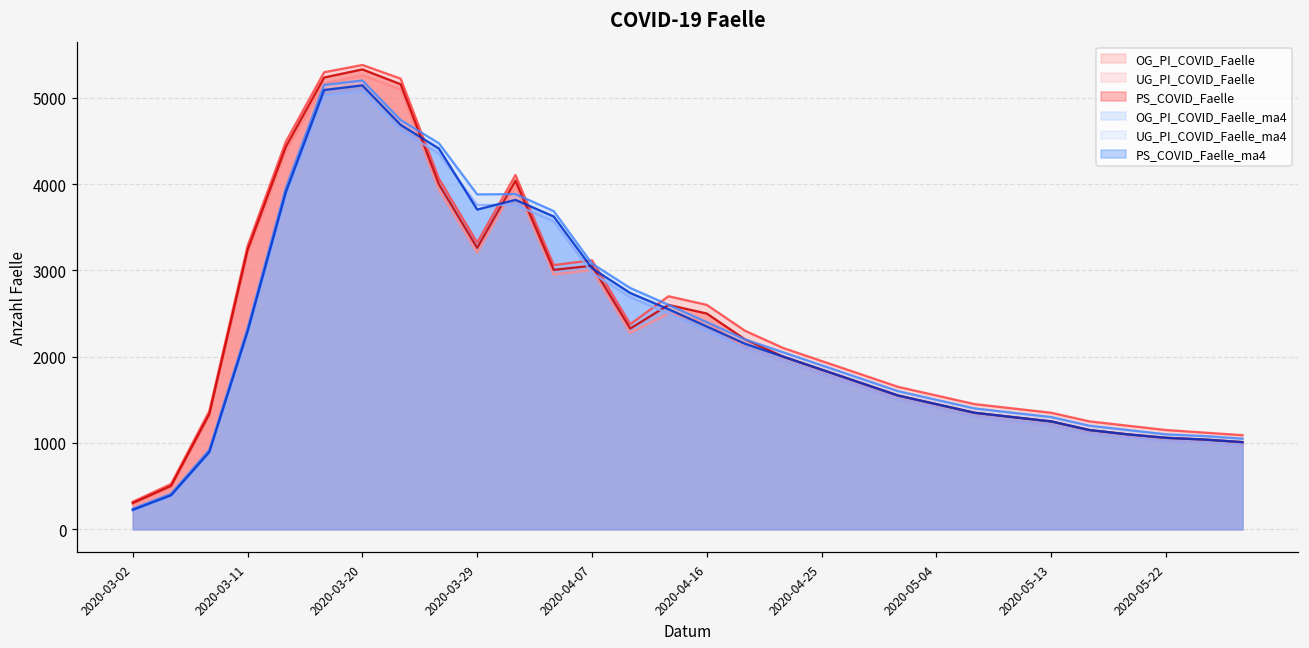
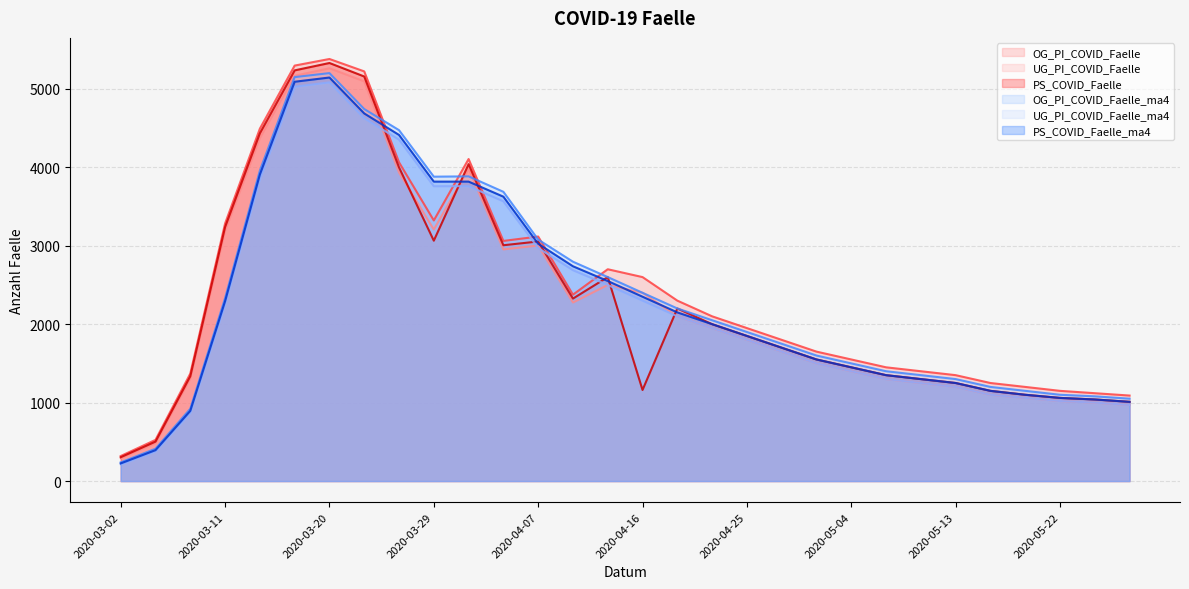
  {
    "PS_COVID_Faelle": {
      "2020-03-11": 3200,
      "2020-03-20": 5300,
-     "2020-03-29": 3300,
-     "2020-04-16": 2500
+     "2020-03-29": 3100,
+     "2020-04-16": 1200
    },
    "PS_COVID_Faelle_ma4": {
      "2020-03-11": 2300,
      "2020-03-20": 5100,
-     "2020-03-29": 3700,
+     "2020-03-29": 3800,
      "2020-04-16": 2400
    }
  }
